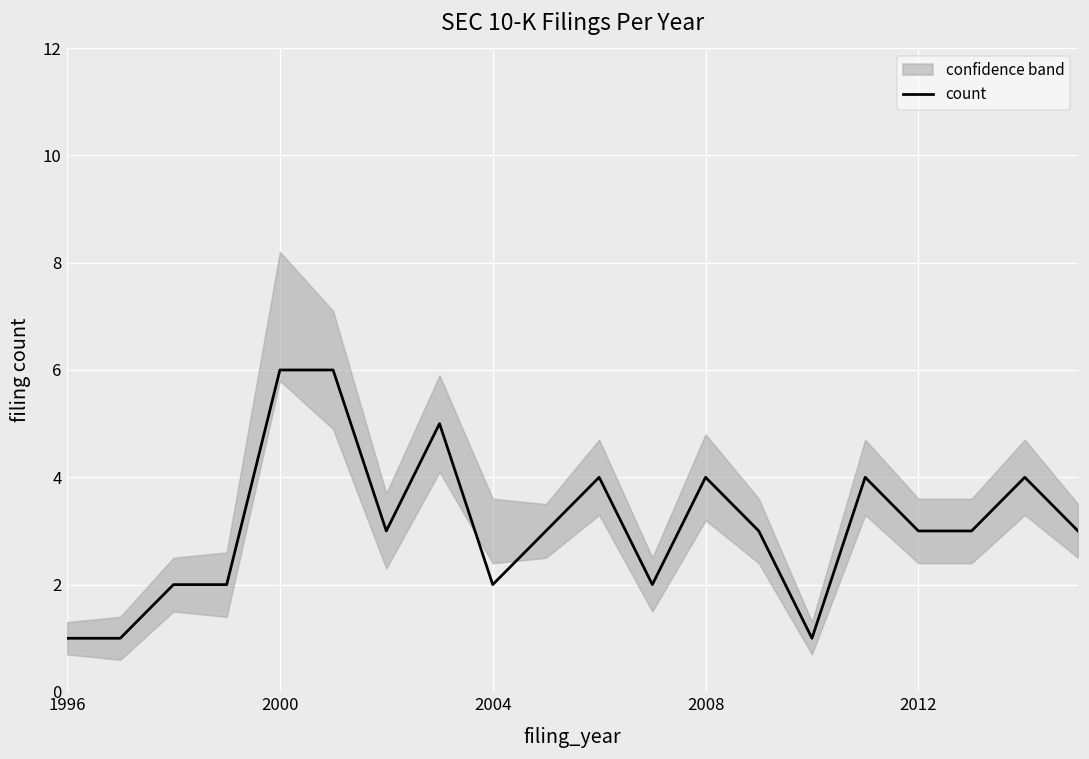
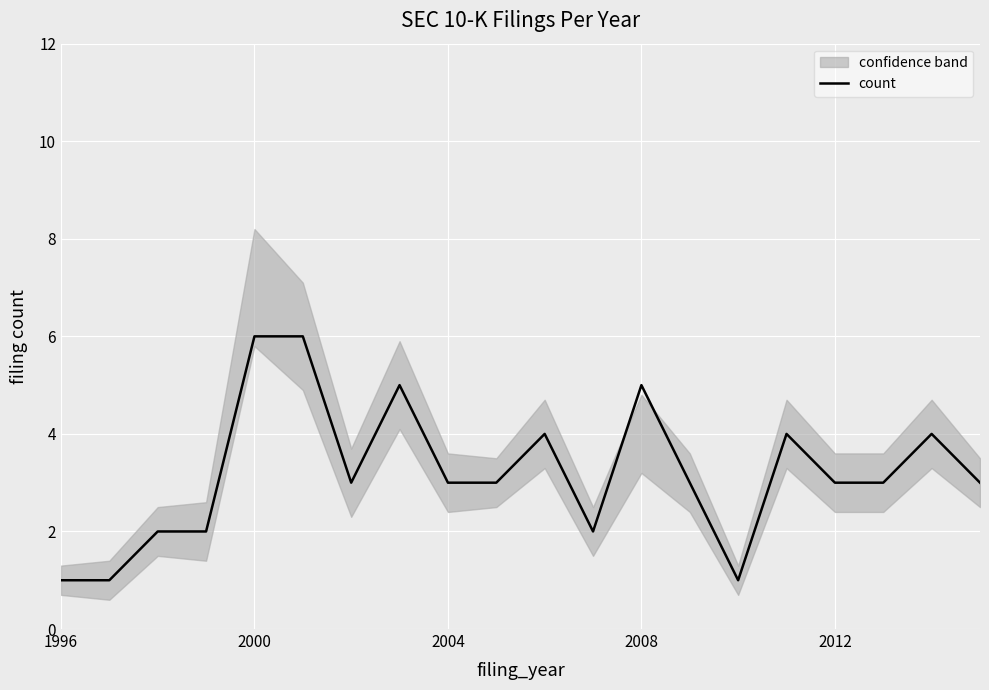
  {
    "count": {
      "1996": 1,
      "2000": 6,
-     "2004": 2,
-     "2008": 4,
+     "2004": 3,
+     "2008": 5,
      "2012": 3
    }
  }
